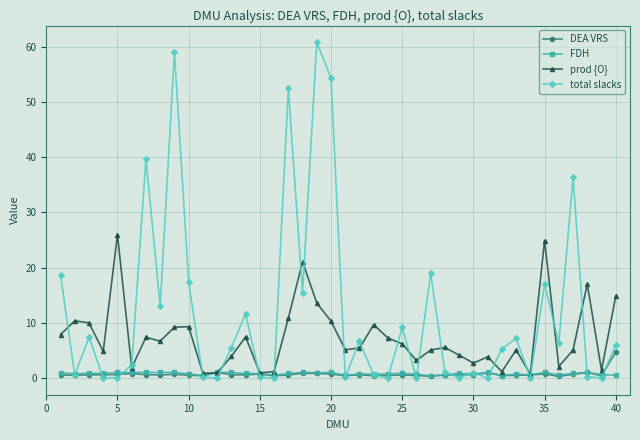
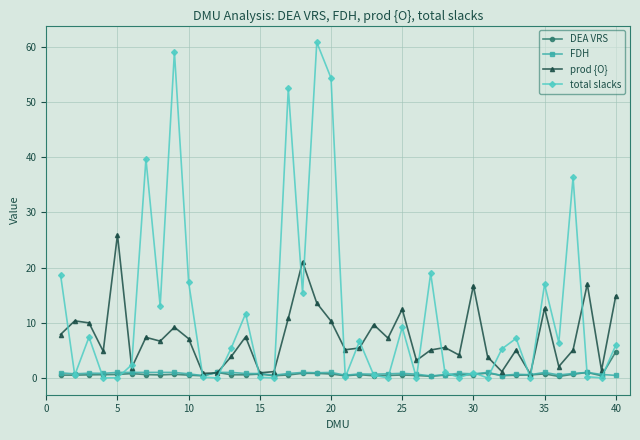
  {
    "DEA VRS": {
      "40": 5
    },
    "prod {O}": {
      "5": 26,
-     "10": 9,
+     "10": 7,
      "20": 10,
-     "25": 6,
-     "30": 3,
-     "35": 25,
+     "25": 12,
+     "30": 17,
+     "35": 13,
      "40": 15
    }
  }
